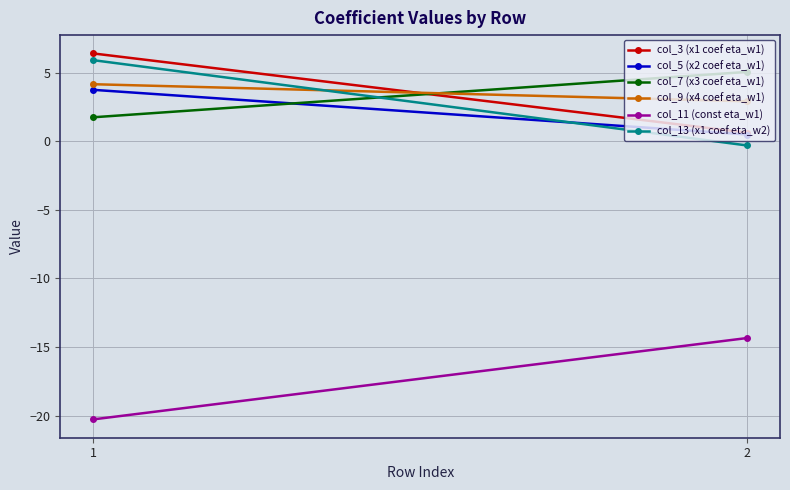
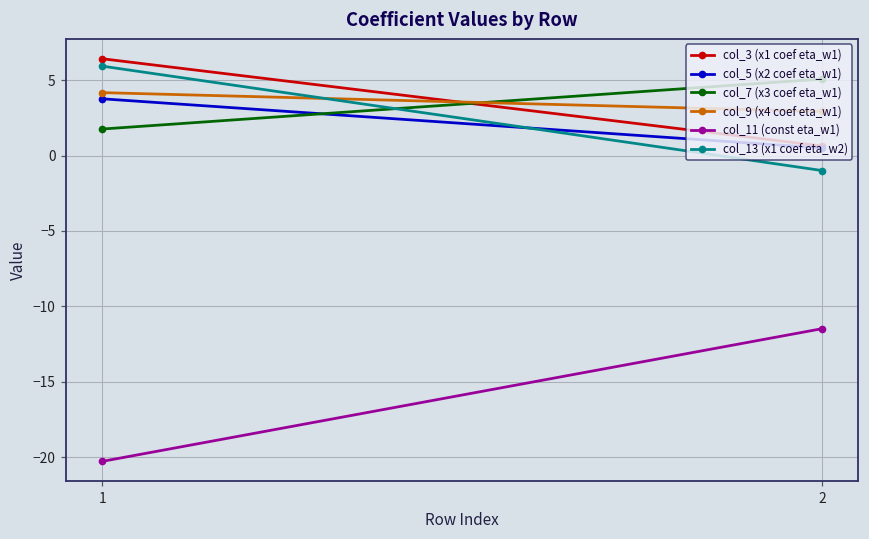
  {
    "col_3 (x1 coef eta_w1)": {
      "1": 6.4
    },
    "col_5 (x2 coef eta_w1)": {
      "1": 3.8
    },
    "col_7 (x3 coef eta_w1)": {
      "1": 1.8
    },
    "col_9 (x4 coef eta_w1)": {
      "1": 4.2
    },
    "col_11 (const eta_w1)": {
      "1": -20.3,
-     "2": -14.3
+     "2": -11.5
    },
    "col_13 (x1 coef eta_w2)": {
      "1": 5.9,
-     "2": -0.3
+     "2": -1.0
    }
  }
